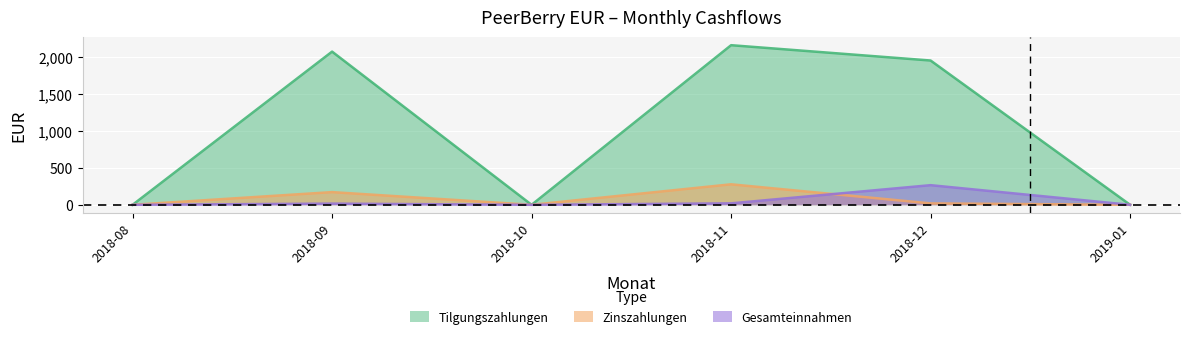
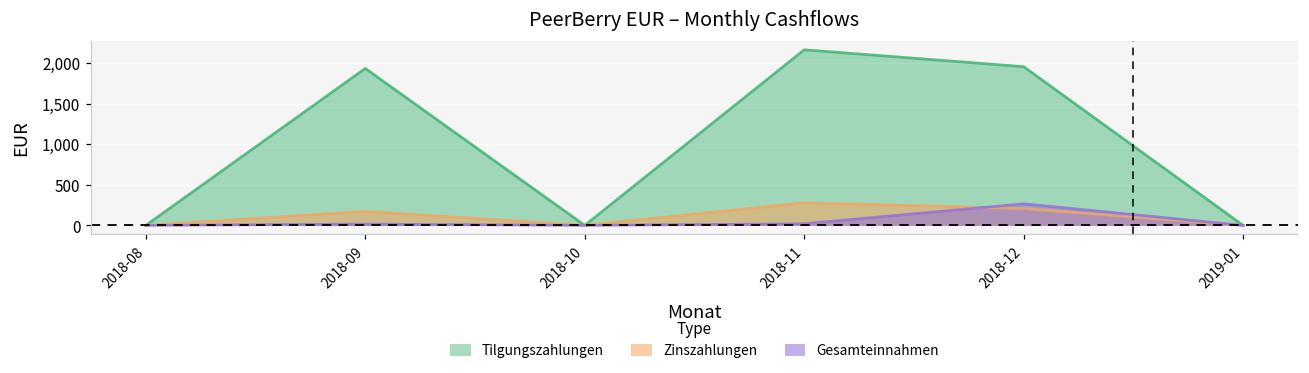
  {
    "Tilgungszahlungen": {
-     "2018-09": "2,100",
+     "2018-09": "1,900",
      "2018-11": "2,200",
      "2018-12": "2,000"
    },
    "Zinszahlungen": {
      "2018-09": "200",
      "2018-11": "300",
-     "2018-12": "0"
+     "2018-12": "200"
    },
    "Gesamteinnahmen": {
      "2018-09": "0",
      "2018-11": "0",
      "2018-12": "300"
    }
  }
